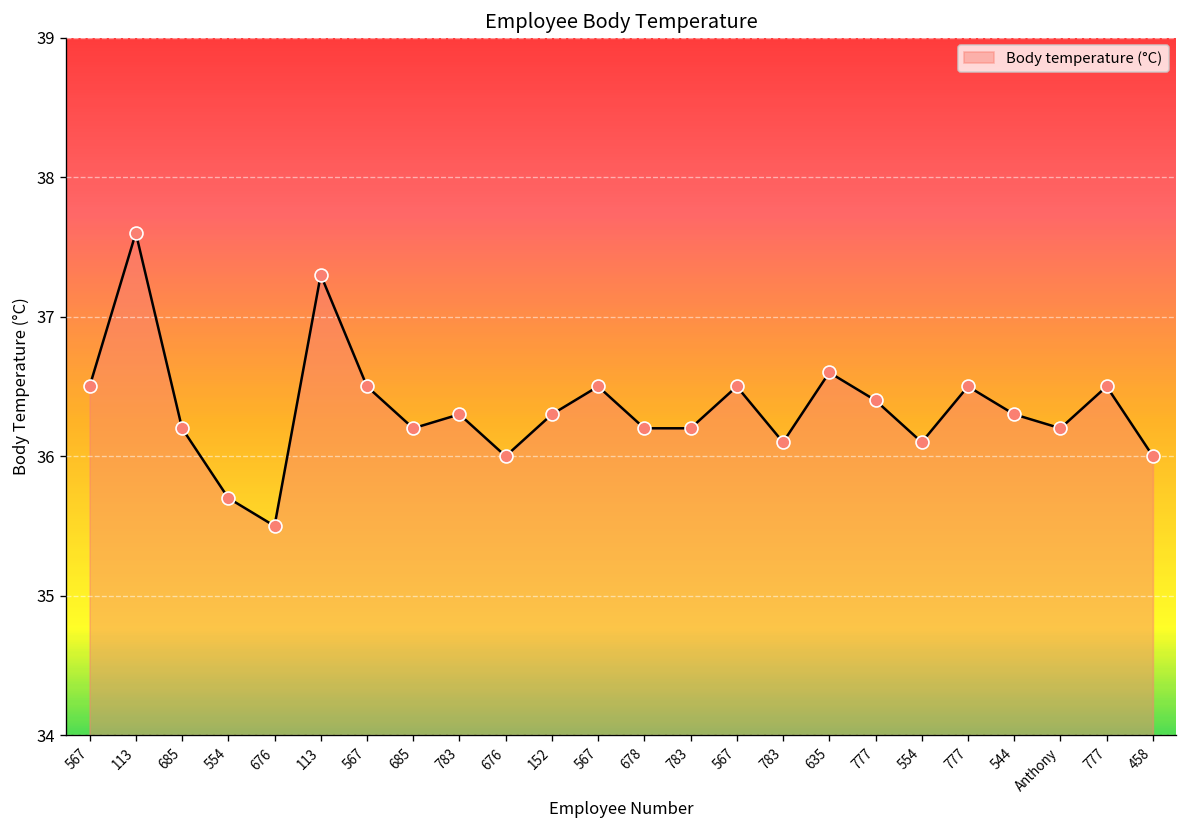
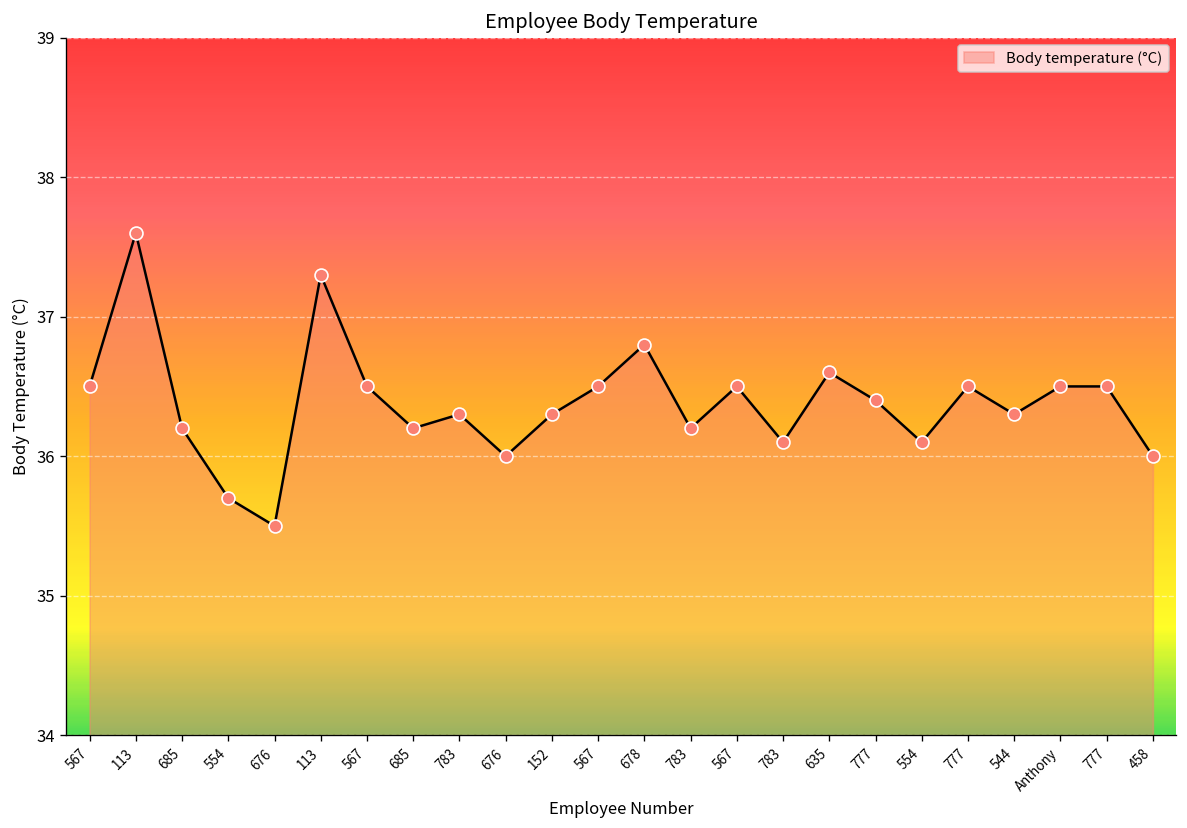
  {
    "152": 36.3,
-   "678": 36.2,
+   "678": 36.8,
    "635": 36.6,
    "544": 36.3,
-   "Anthony": 36.2,
+   "Anthony": 36.5,
    "458": 36.0
  }
